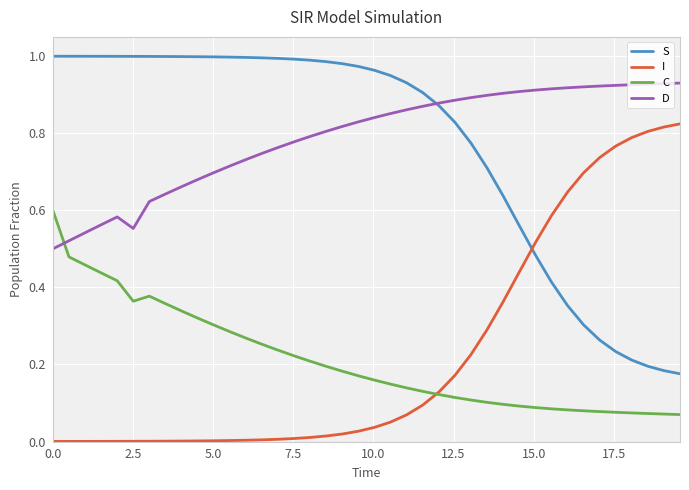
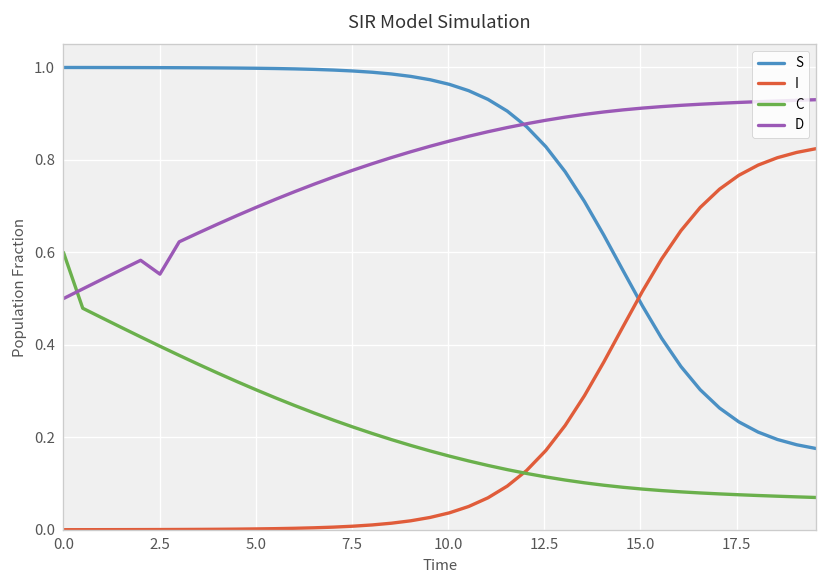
  {
    "S": {
      "0.0": 1.00,
      "2.5": 1.00
    },
    "I": {
      "0.0": 0.00,
      "2.5": 0.00
    },
    "C": {
      "0.0": 0.60,
-     "2.5": 0.36
+     "2.5": 0.40
    },
    "D": {
      "0.0": 0.50,
      "2.5": 0.55
    }
  }
